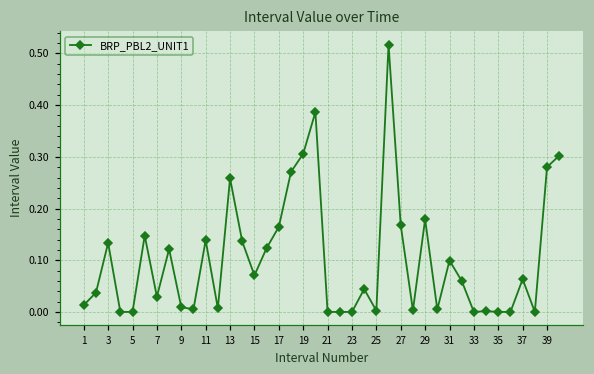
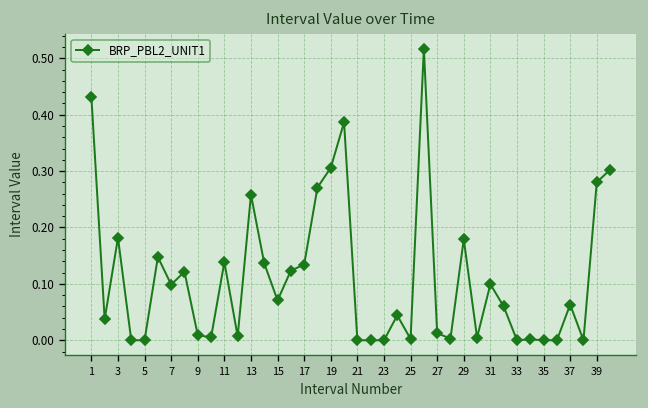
  {
-   "1": 0.01,
-   "3": 0.13,
+   "1": 0.43,
+   "3": 0.18,
    "5": 0.00,
-   "7": 0.03,
+   "7": 0.10,
    "9": 0.01,
    "11": 0.14,
    "13": 0.26,
    "15": 0.07,
-   "17": 0.16,
+   "17": 0.13,
    "19": 0.31,
    "21": 0.00,
    "23": 0.00,
    "25": 0.00,
-   "27": 0.17,
+   "27": 0.01,
    "29": 0.18,
    "31": 0.10,
    "33": 0.00,
    "35": 0.00,
    "37": 0.06,
    "39": 0.28
  }
